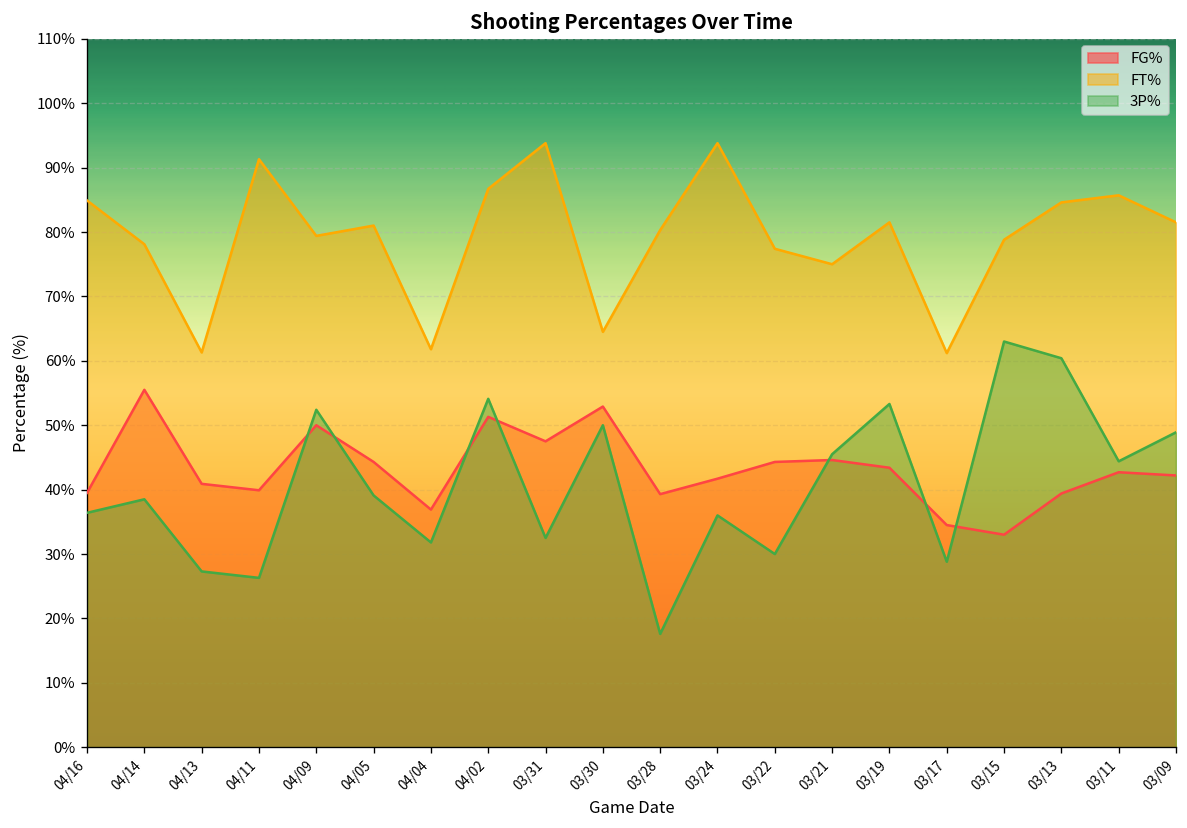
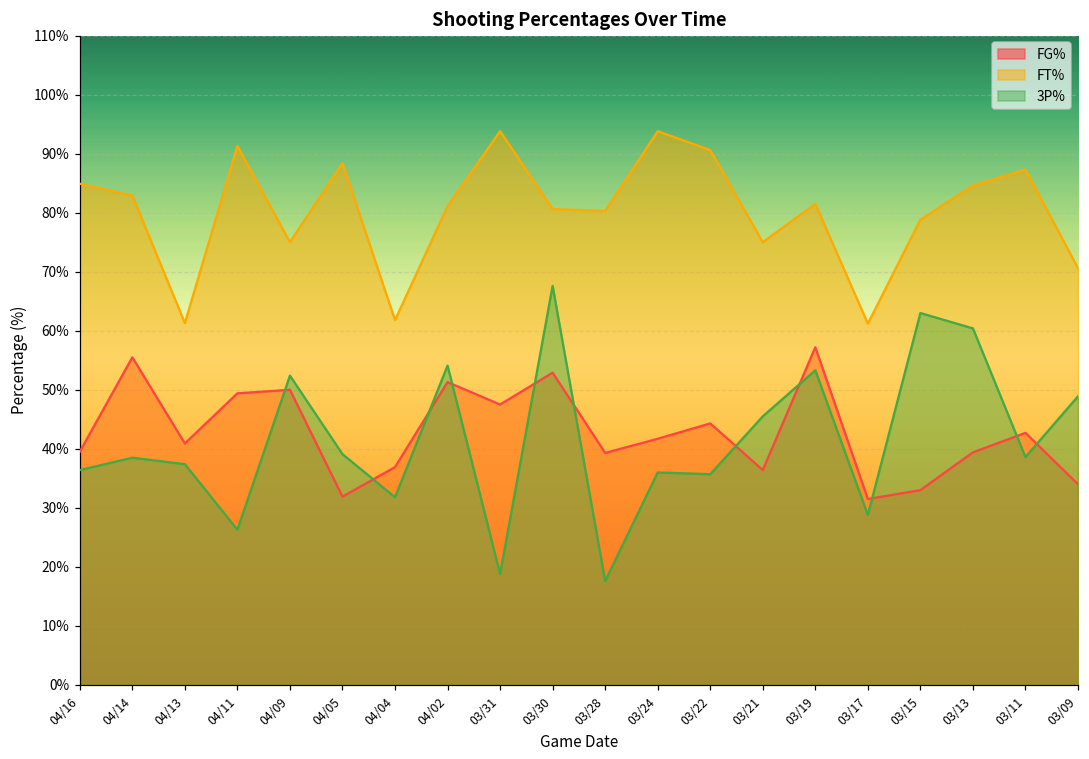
  {
    "FG%": {
      "04/16": "40%",
      "04/14": "56%",
      "04/13": "41%",
-     "04/11": "40%",
+     "04/11": "49%",
      "04/09": "50%",
-     "04/05": "44%",
+     "04/05": "32%",
      "04/04": "37%",
      "04/02": "51%",
      "03/31": "48%",
      "03/30": "53%",
      "03/28": "39%",
      "03/24": "42%",
      "03/22": "44%",
-     "03/21": "45%",
-     "03/19": "43%",
-     "03/17": "35%",
+     "03/21": "36%",
+     "03/19": "57%",
+     "03/17": "32%",
      "03/15": "33%",
      "03/13": "39%",
      "03/11": "43%",
-     "03/09": "42%"
+     "03/09": "34%"
    },
    "FT%": {
      "04/16": "85%",
-     "04/14": "78%",
+     "04/14": "83%",
      "04/13": "61%",
      "04/11": "91%",
-     "04/09": "79%",
-     "04/05": "81%",
+     "04/09": "75%",
+     "04/05": "88%",
      "04/04": "62%",
-     "04/02": "87%",
+     "04/02": "81%",
      "03/31": "94%",
-     "03/30": "65%",
+     "03/30": "81%",
      "03/28": "80%",
      "03/24": "94%",
-     "03/22": "77%",
+     "03/22": "91%",
      "03/21": "75%",
      "03/19": "82%",
      "03/17": "61%",
      "03/15": "79%",
      "03/13": "85%",
-     "03/11": "86%",
-     "03/09": "82%"
+     "03/11": "87%",
+     "03/09": "71%"
    },
    "3P%": {
      "04/16": "36%",
      "04/14": "39%",
-     "04/13": "27%",
+     "04/13": "37%",
      "04/11": "26%",
      "04/09": "52%",
      "04/05": "39%",
      "04/04": "32%",
      "04/02": "54%",
-     "03/31": "33%",
-     "03/30": "50%",
+     "03/31": "19%",
+     "03/30": "68%",
      "03/28": "18%",
      "03/24": "36%",
-     "03/22": "30%",
+     "03/22": "36%",
      "03/21": "46%",
      "03/19": "53%",
      "03/17": "29%",
      "03/15": "63%",
      "03/13": "60%",
-     "03/11": "44%",
+     "03/11": "39%",
      "03/09": "49%"
    }
  }
